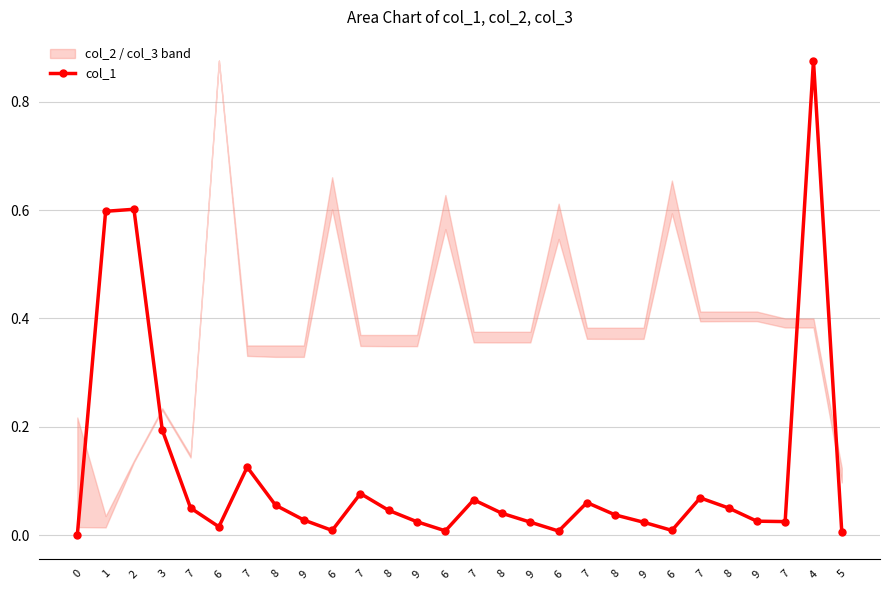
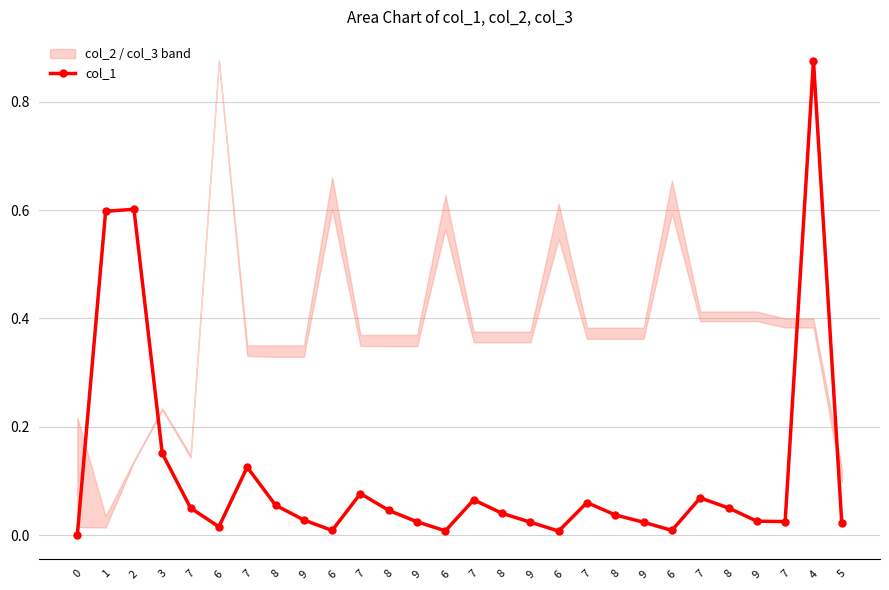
  {
    "col_1": {
      "0": 0.00,
      "1": 0.60,
      "2": 0.60,
-     "3": 0.19,
+     "3": 0.15,
      "4": 0.88,
-     "5": 0.01
+     "5": 0.02
    }
  }
